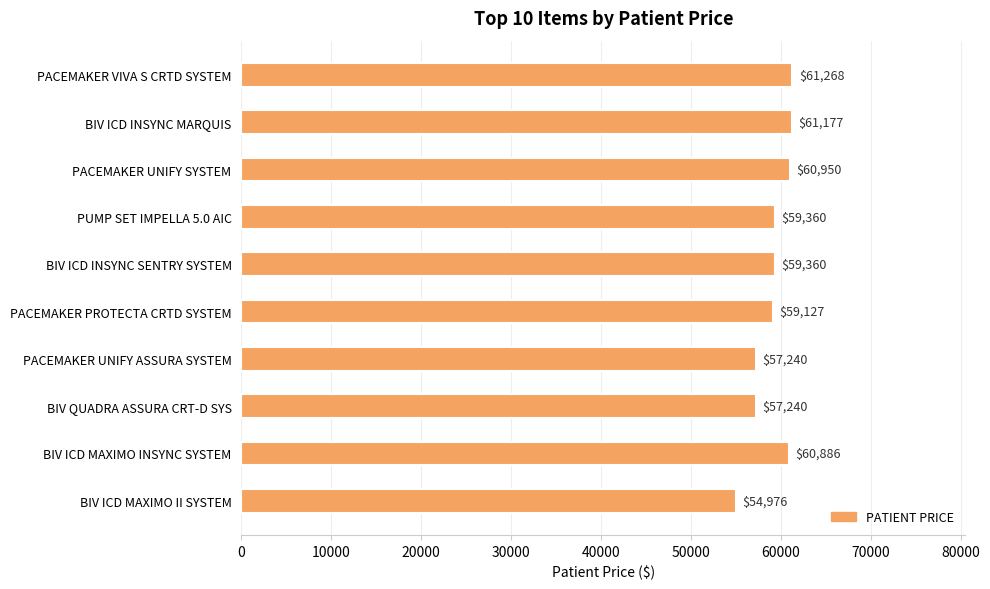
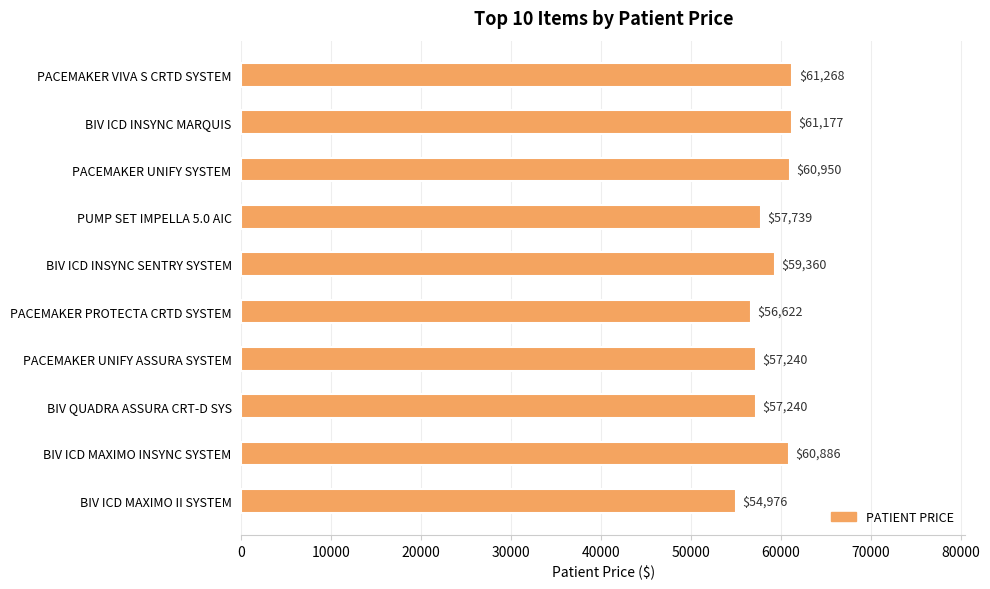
  {
    "PACEMAKER VIVA S CRTD SYSTEM": "$61,268",
    "BIV ICD INSYNC MARQUIS": "$61,177",
    "PACEMAKER UNIFY SYSTEM": "$60,950",
-   "PUMP SET IMPELLA 5.0 AIC": "$59,360",
+   "PUMP SET IMPELLA 5.0 AIC": "$57,739",
    "BIV ICD INSYNC SENTRY SYSTEM": "$59,360",
-   "PACEMAKER PROTECTA CRTD SYSTEM": "$59,127",
+   "PACEMAKER PROTECTA CRTD SYSTEM": "$56,622",
    "PACEMAKER UNIFY ASSURA SYSTEM": "$57,240",
    "BIV QUADRA ASSURA CRT-D SYS": "$57,240",
    "BIV ICD MAXIMO INSYNC SYSTEM": "$60,886",
    "BIV ICD MAXIMO II SYSTEM": "$54,976"
  }
